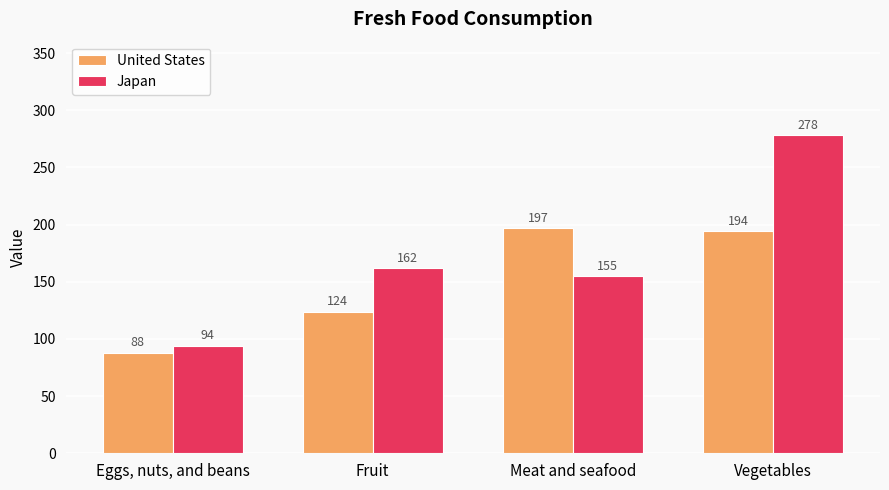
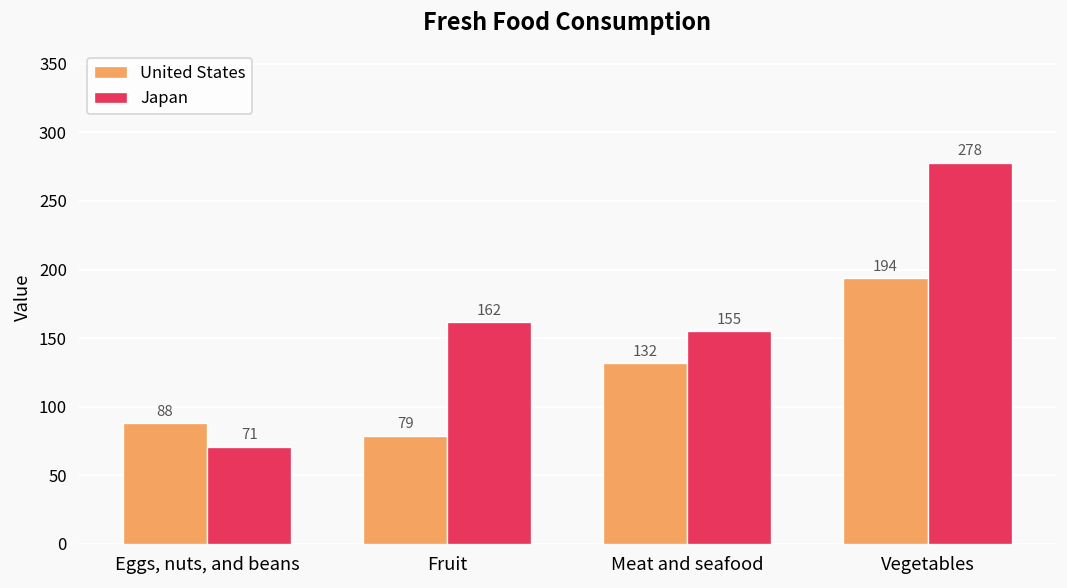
  {
    "United States": {
      "Eggs, nuts, and beans": 88,
-     "Fruit": 124,
-     "Meat and seafood": 197,
+     "Fruit": 79,
+     "Meat and seafood": 132,
      "Vegetables": 194
    },
    "Japan": {
-     "Eggs, nuts, and beans": 94,
+     "Eggs, nuts, and beans": 71,
      "Fruit": 162,
      "Meat and seafood": 155,
      "Vegetables": 278
    }
  }
